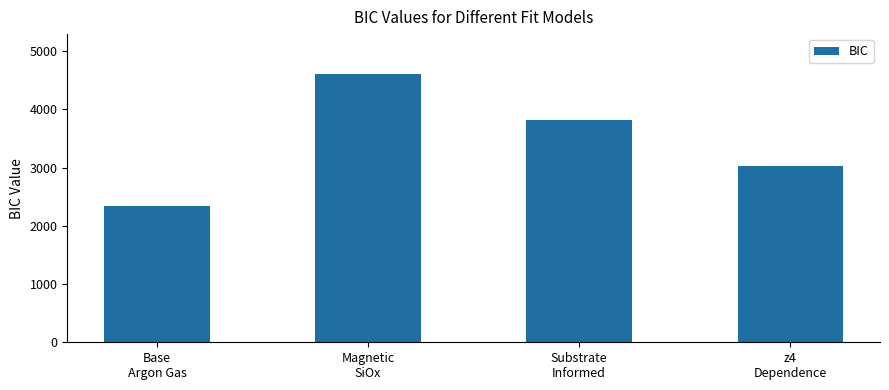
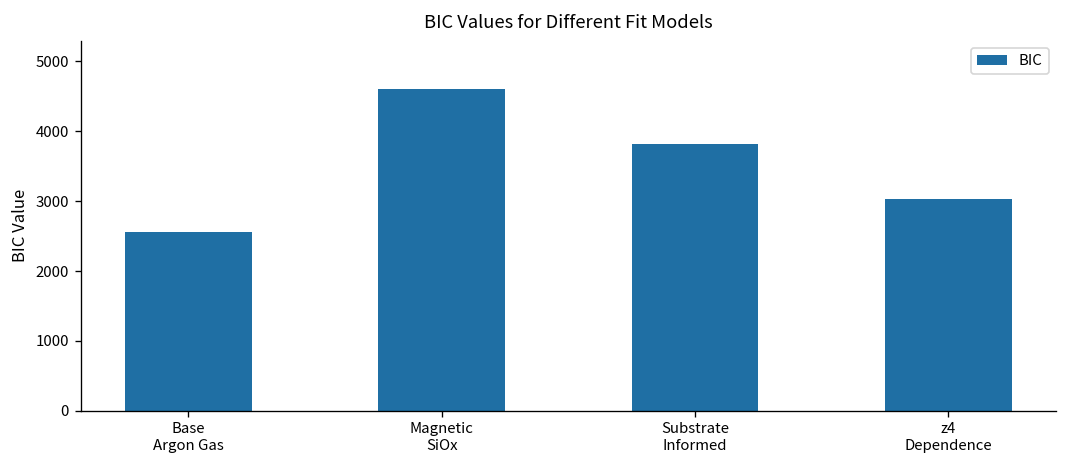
  {
-   "Base Argon Gas": 2300,
+   "Base Argon Gas": 2600,
    "Magnetic SiOx": 4600,
    "Substrate Informed": 3800,
    "z4 Dependence": 3000
  }
